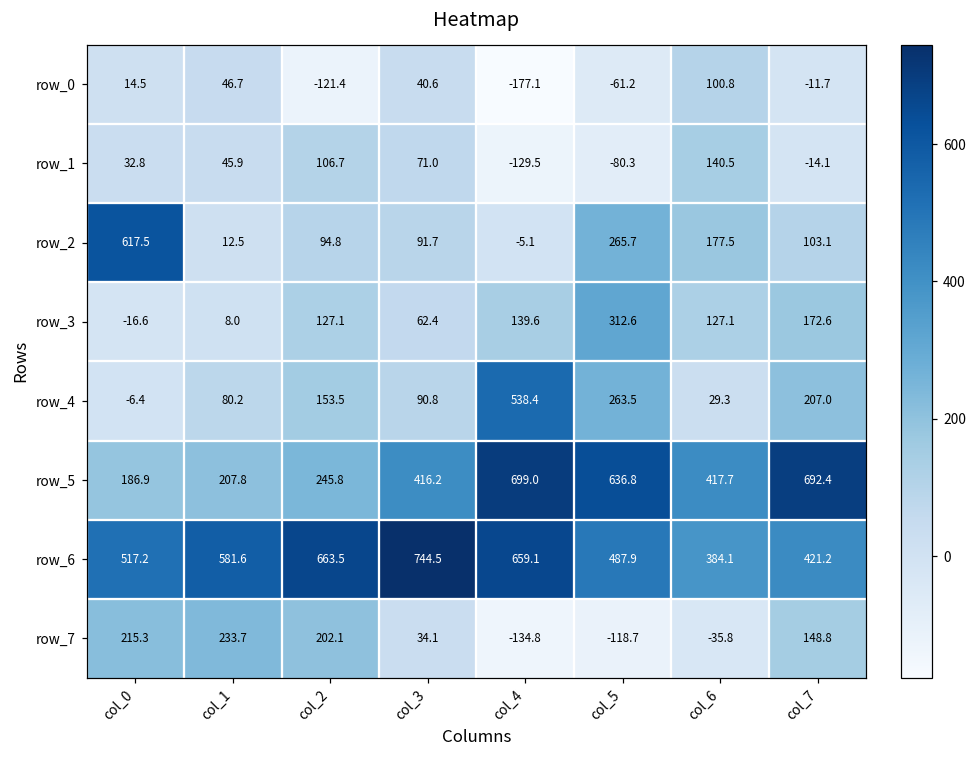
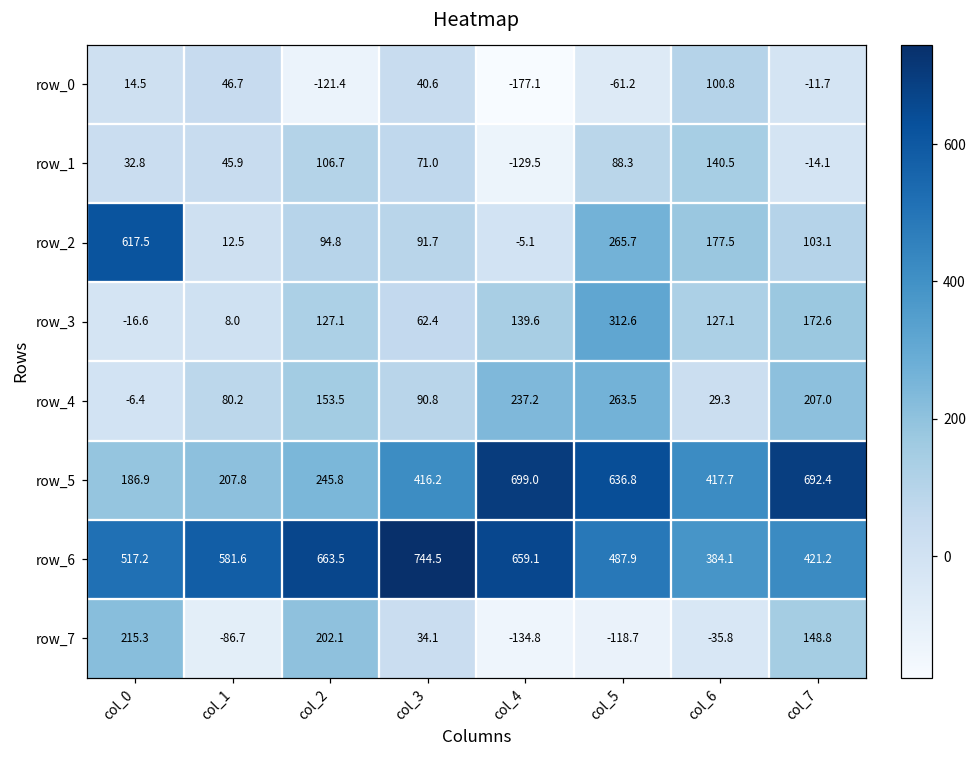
  {
    "row_0": {
      "col_0": 14.5,
      "col_1": 46.7,
      "col_2": -121.4,
      "col_3": 40.6,
      "col_4": -177.1,
      "col_5": -61.2,
      "col_6": 100.8,
      "col_7": -11.7
    },
    "row_1": {
      "col_0": 32.8,
      "col_1": 45.9,
      "col_2": 106.7,
      "col_3": 71.0,
      "col_4": -129.5,
-     "col_5": -80.3,
+     "col_5": 88.3,
      "col_6": 140.5,
      "col_7": -14.1
    },
    "row_2": {
      "col_0": 617.5,
      "col_1": 12.5,
      "col_2": 94.8,
      "col_3": 91.7,
      "col_4": -5.1,
      "col_5": 265.7,
      "col_6": 177.5,
      "col_7": 103.1
    },
    "row_3": {
      "col_0": -16.6,
      "col_1": 8.0,
      "col_2": 127.1,
      "col_3": 62.4,
      "col_4": 139.6,
      "col_5": 312.6,
      "col_6": 127.1,
      "col_7": 172.6
    },
    "row_4": {
      "col_0": -6.4,
      "col_1": 80.2,
      "col_2": 153.5,
      "col_3": 90.8,
-     "col_4": 538.4,
+     "col_4": 237.2,
      "col_5": 263.5,
      "col_6": 29.3,
      "col_7": 207.0
    },
    "row_5": {
      "col_0": 186.9,
      "col_1": 207.8,
      "col_2": 245.8,
      "col_3": 416.2,
      "col_4": 699.0,
      "col_5": 636.8,
      "col_6": 417.7,
      "col_7": 692.4
    },
    "row_6": {
      "col_0": 517.2,
      "col_1": 581.6,
      "col_2": 663.5,
      "col_3": 744.5,
      "col_4": 659.1,
      "col_5": 487.9,
      "col_6": 384.1,
      "col_7": 421.2
    },
    "row_7": {
      "col_0": 215.3,
-     "col_1": 233.7,
+     "col_1": -86.7,
      "col_2": 202.1,
      "col_3": 34.1,
      "col_4": -134.8,
      "col_5": -118.7,
      "col_6": -35.8,
      "col_7": 148.8
    }
  }
